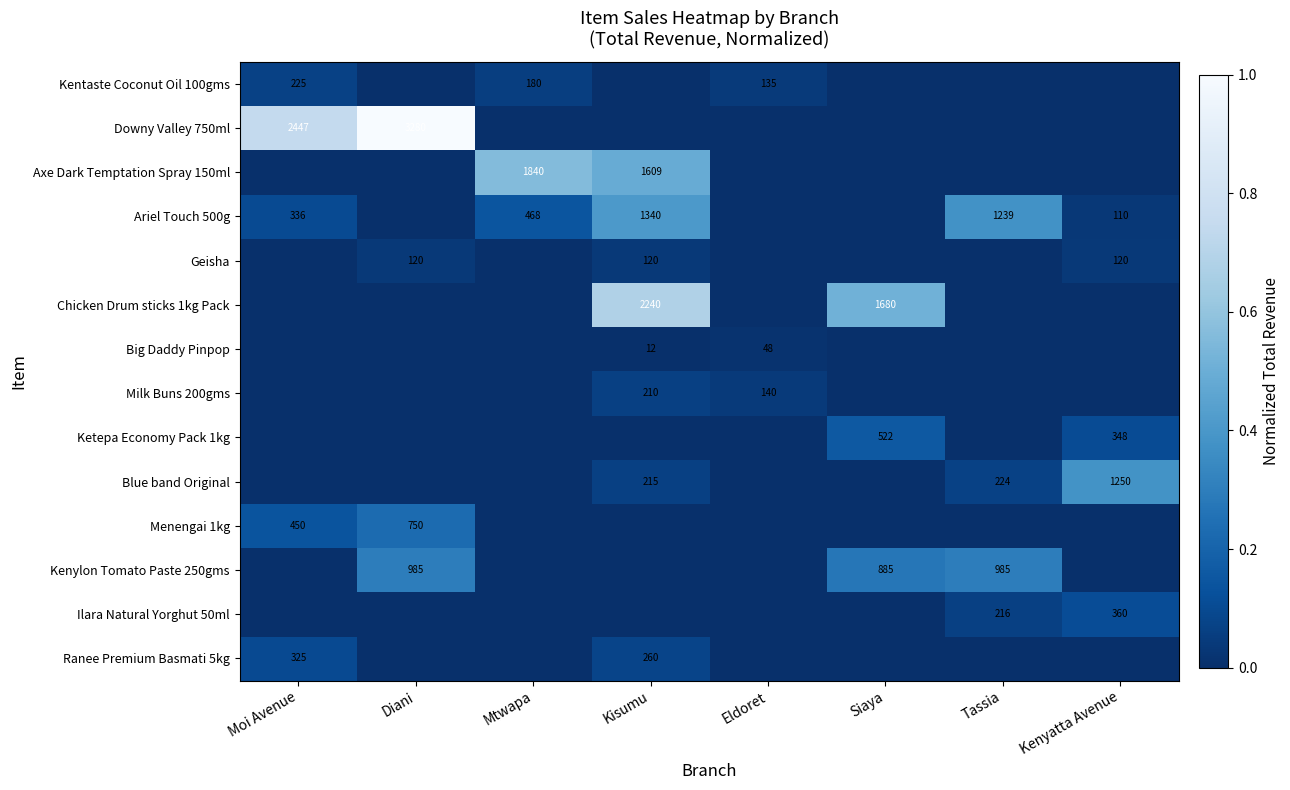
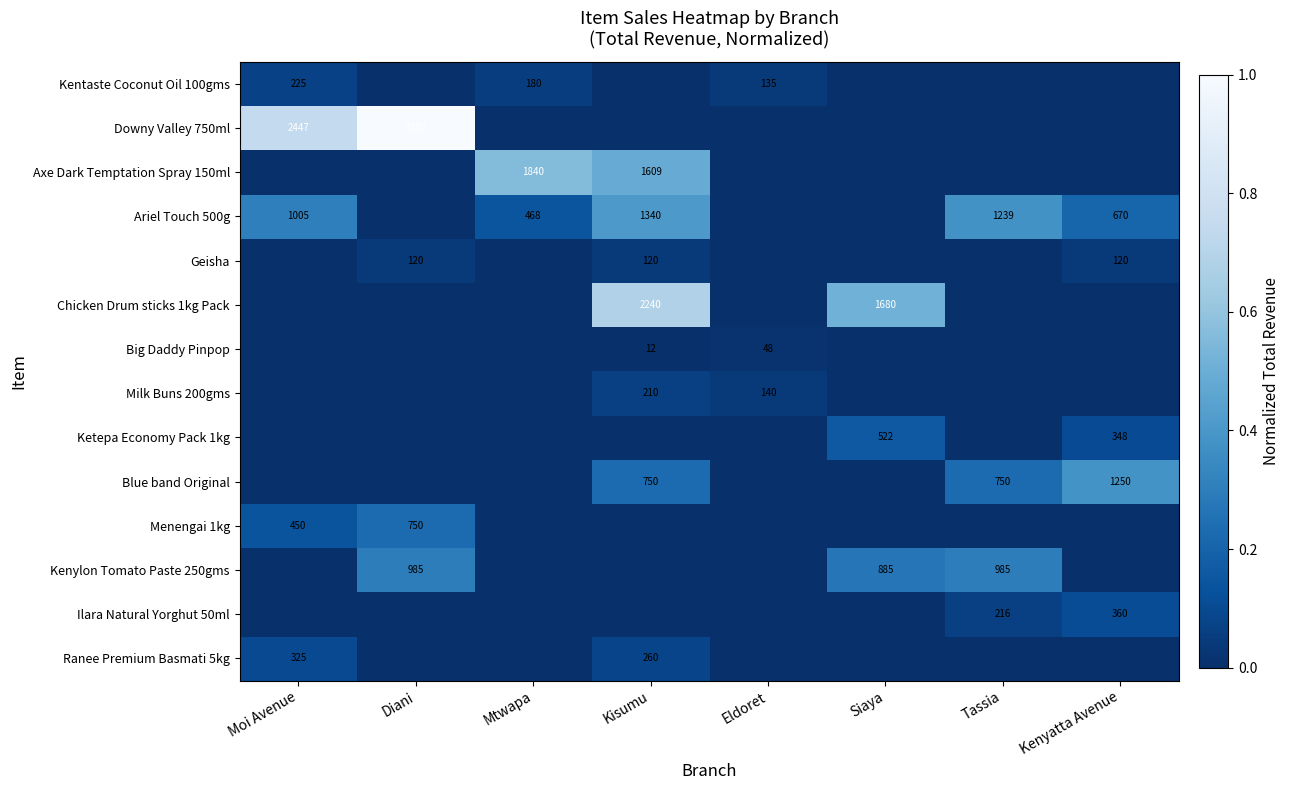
  {
    "Kentaste Coconut Oil 100gms": {
      "Moi Avenue": 225,
      "Mtwapa": 180,
      "Eldoret": 135
    },
    "Downy Valley 750ml": {
      "Moi Avenue": 2447
    },
    "Axe Dark Temptation Spray 150ml": {
      "Mtwapa": 1840,
      "Kisumu": 1609
    },
    "Ariel Touch 500g": {
-     "Moi Avenue": 336,
+     "Moi Avenue": 1005,
      "Mtwapa": 468,
      "Kisumu": 1340,
      "Tassia": 1239,
-     "Kenyatta Avenue": 110
+     "Kenyatta Avenue": 670
    },
    "Geisha": {
      "Diani": 120,
      "Kisumu": 120,
      "Kenyatta Avenue": 120
    },
    "Chicken Drum sticks 1kg Pack": {
      "Kisumu": 2240,
      "Siaya": 1680
    },
    "Big Daddy Pinpop": {
      "Kisumu": 12,
      "Eldoret": 48
    },
    "Milk Buns 200gms": {
      "Kisumu": 210,
      "Eldoret": 140
    },
    "Ketepa Economy Pack 1kg": {
      "Siaya": 522,
      "Kenyatta Avenue": 348
    },
    "Blue band Original": {
-     "Kisumu": 215,
-     "Tassia": 224,
+     "Kisumu": 750,
+     "Tassia": 750,
      "Kenyatta Avenue": 1250
    },
    "Menengai 1kg": {
      "Moi Avenue": 450,
      "Diani": 750
    },
    "Kenylon Tomato Paste 250gms": {
      "Diani": 985,
      "Siaya": 885,
      "Tassia": 985
    },
    "Ilara Natural Yorghut 50ml": {
      "Tassia": 216,
      "Kenyatta Avenue": 360
    },
    "Ranee Premium Basmati 5kg": {
      "Moi Avenue": 325,
      "Kisumu": 260
    }
  }
